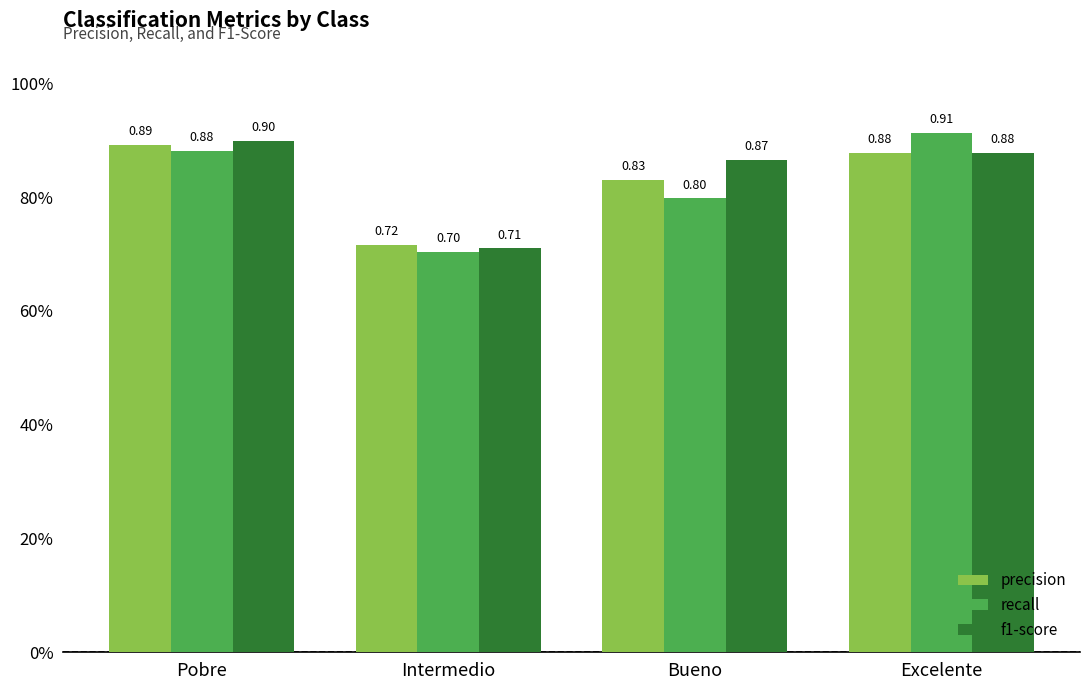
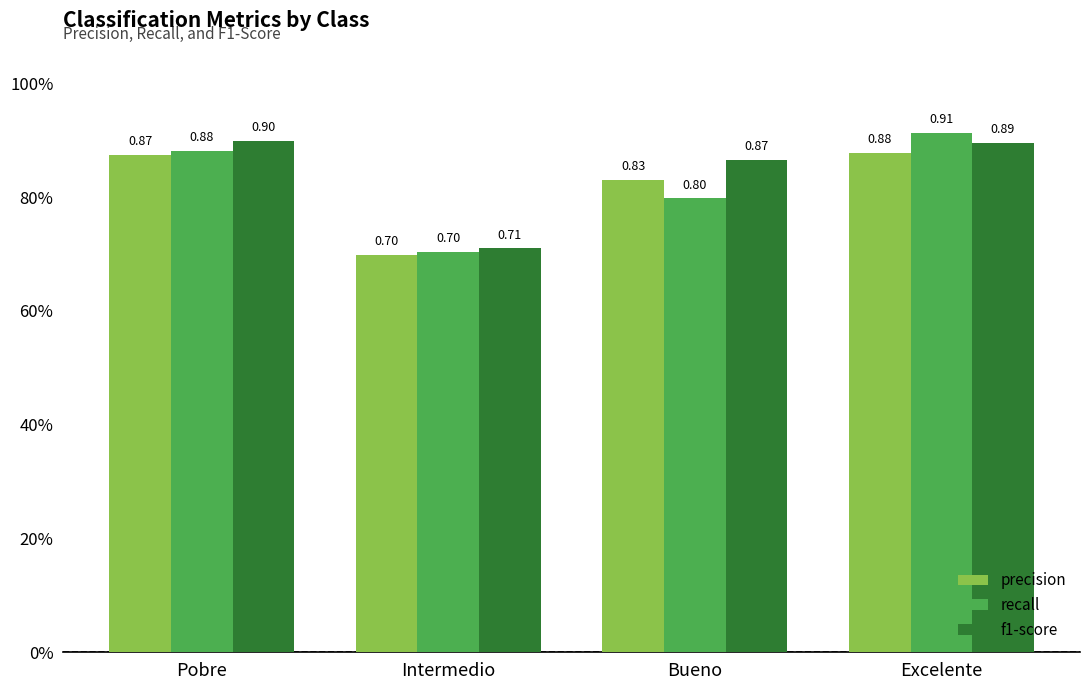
  {
    "precision": {
-     "Pobre": 0.89,
-     "Intermedio": 0.72,
+     "Pobre": 0.87,
+     "Intermedio": 0.70,
      "Bueno": 0.83,
      "Excelente": 0.88
    },
    "recall": {
      "Pobre": 0.88,
      "Intermedio": 0.70,
      "Bueno": 0.80,
      "Excelente": 0.91
    },
    "f1-score": {
      "Pobre": 0.90,
      "Intermedio": 0.71,
      "Bueno": 0.87,
-     "Excelente": 0.88
+     "Excelente": 0.89
    }
  }
